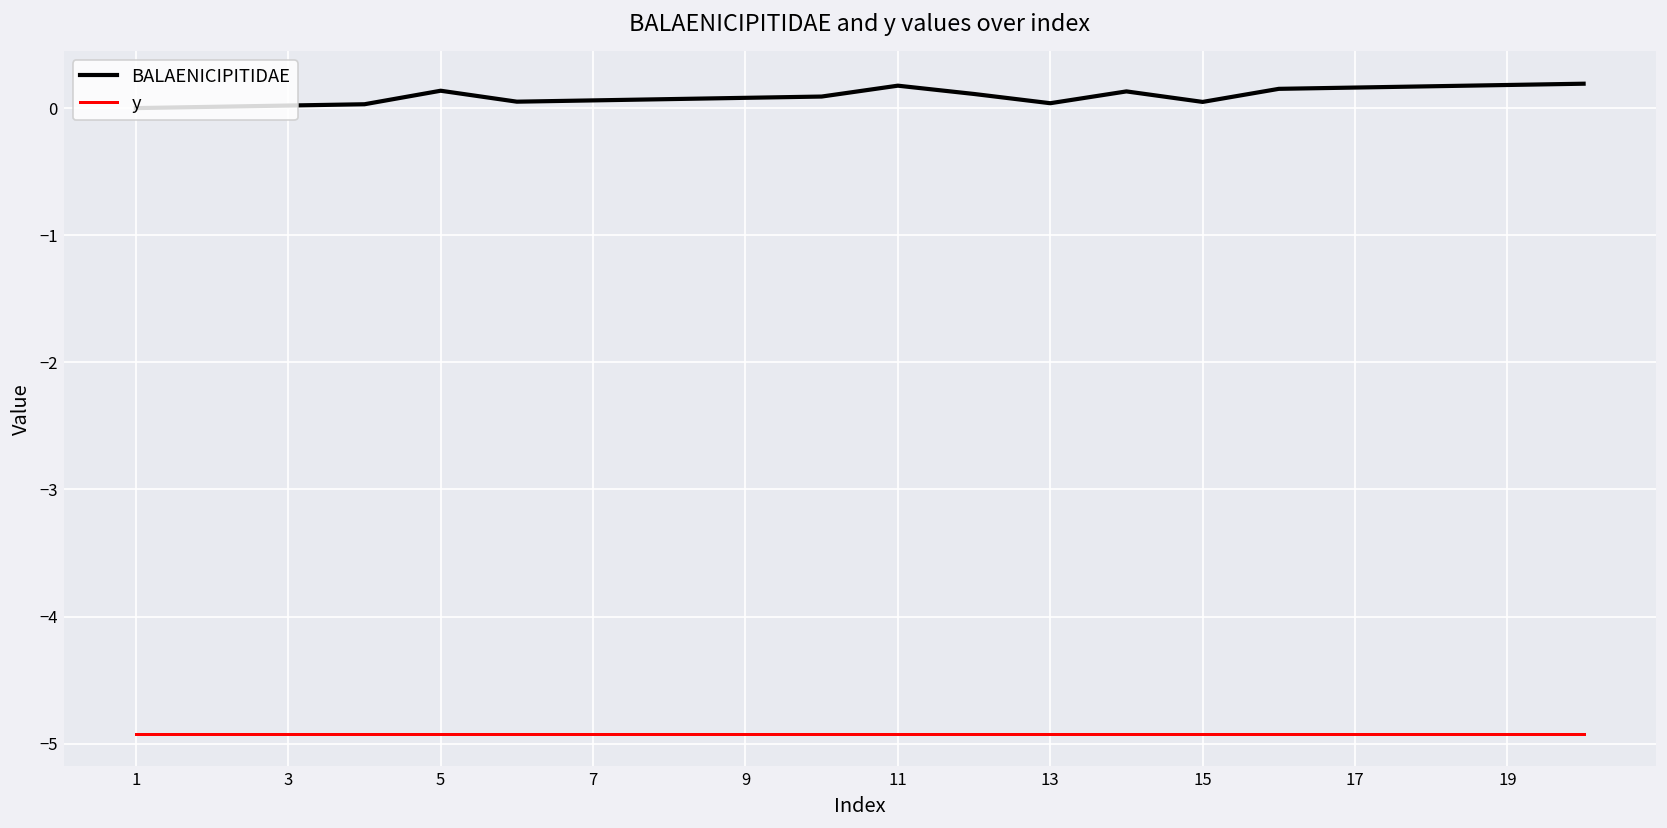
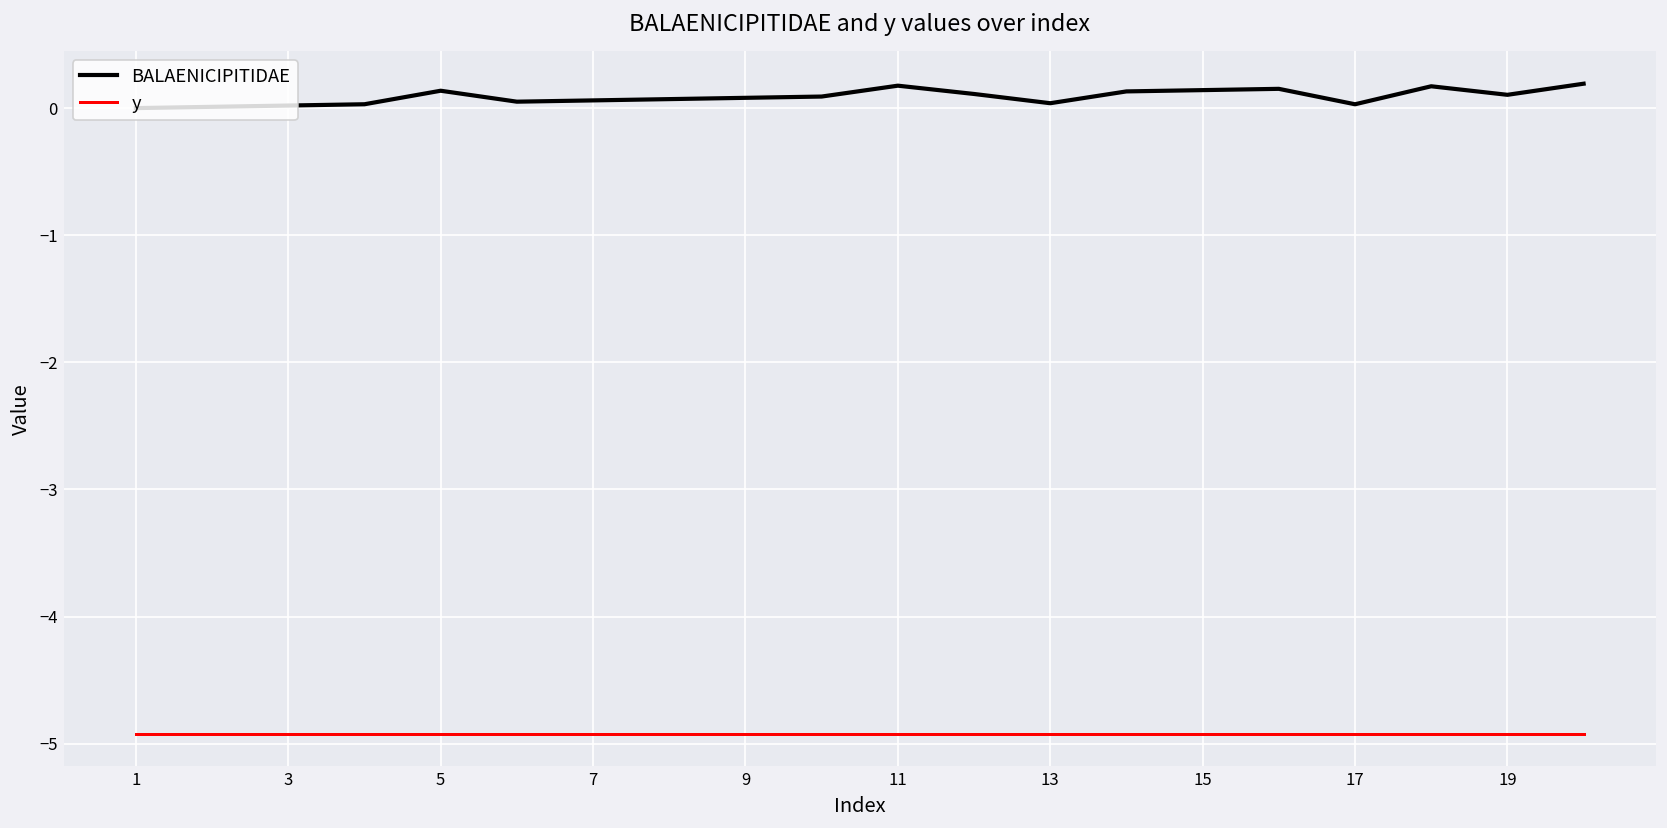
  {
    "BALAENICIPITIDAE": {
      "5": 0.14,
      "7": 0.06,
      "9": 0.08,
      "11": 0.18,
      "13": 0.04,
-     "15": 0.05,
-     "17": 0.16,
-     "19": 0.18
+     "15": 0.14,
+     "17": 0.03,
+     "19": 0.10
    },
    "y": {
      "1": -4.92,
      "3": -4.92,
      "5": -4.92,
      "7": -4.92,
      "9": -4.92,
      "11": -4.92,
      "13": -4.92,
      "15": -4.92,
      "17": -4.92,
      "19": -4.92
    }
  }
